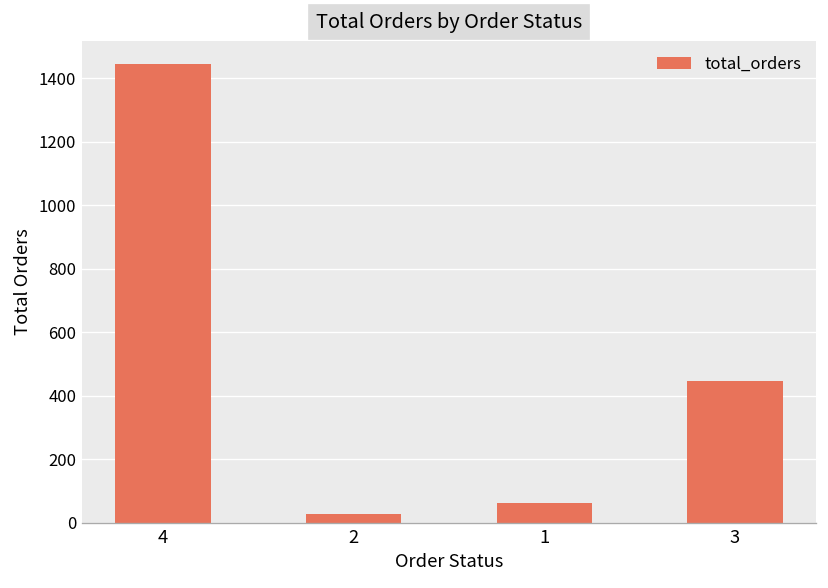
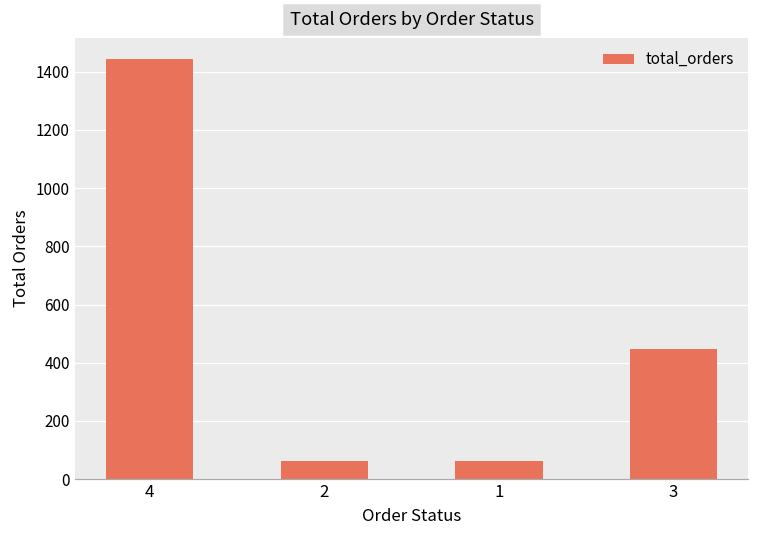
  {
    "4": 1450,
-   "2": 30,
+   "2": 60,
    "1": 60,
    "3": 450
  }
